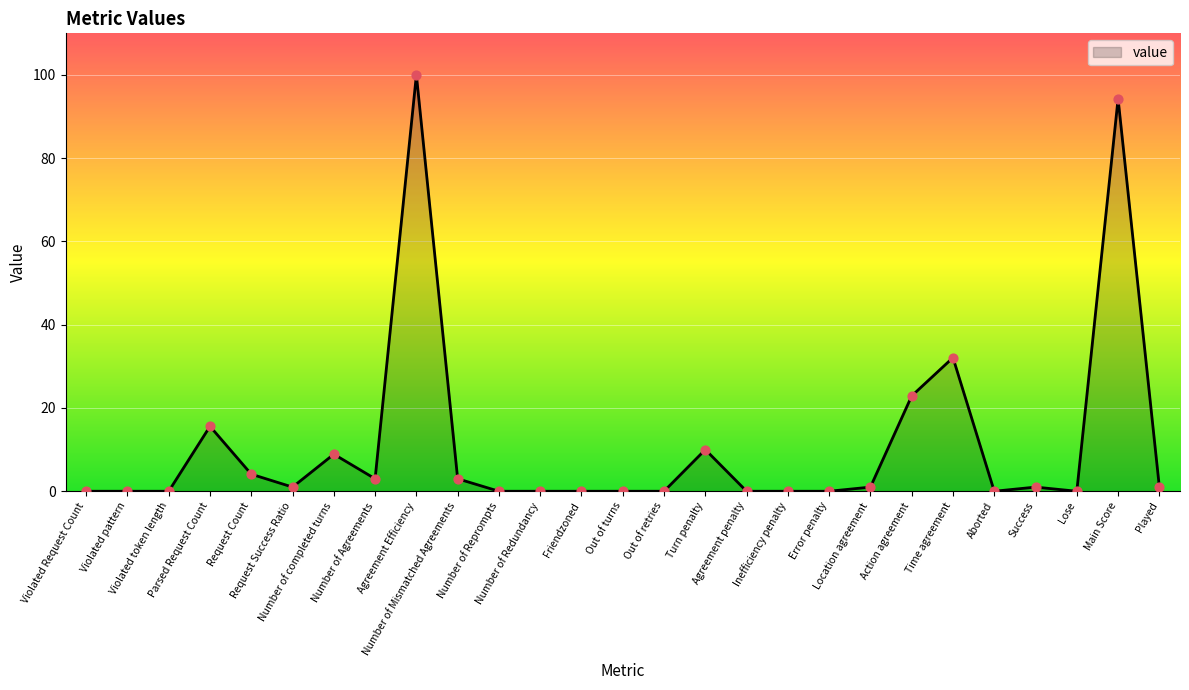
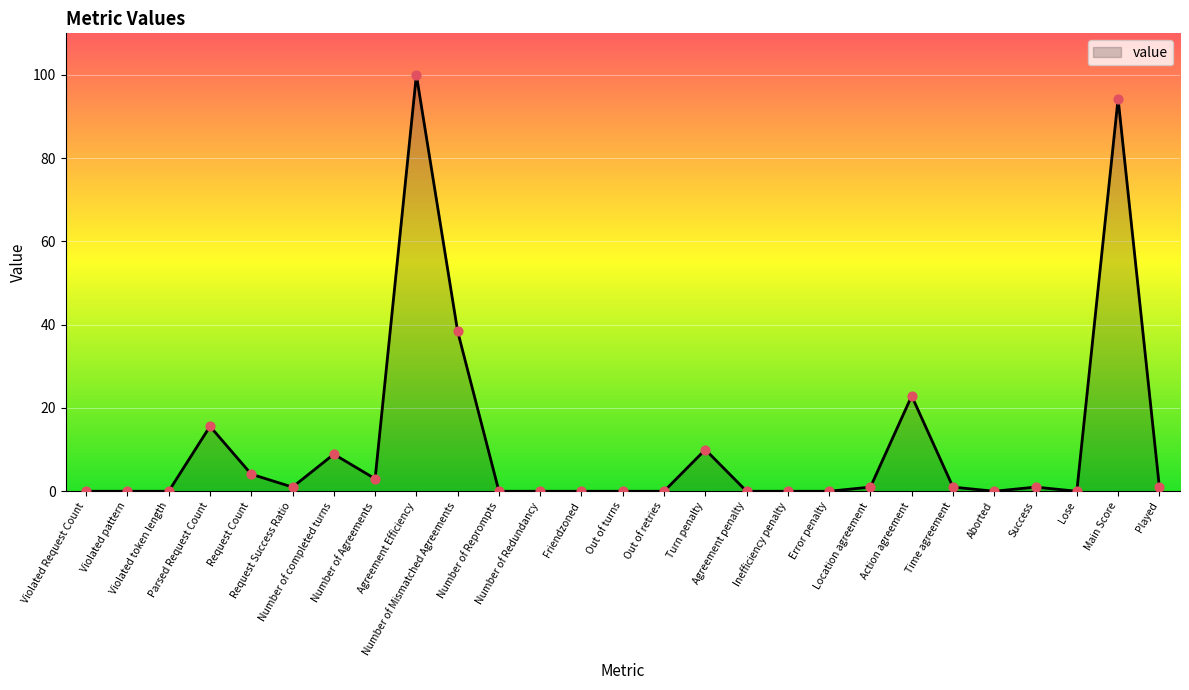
  {
    "Violated Request Count": 0,
    "Violated pattern": 0,
    "Violated token length": 0,
    "Parsed Request Count": 16,
    "Request Count": 4,
    "Request Success Ratio": 1,
    "Number of completed turns": 9,
    "Number of Agreements": 3,
    "Agreement Efficiency": 100,
-   "Number of Mismatched Agreements": 3,
+   "Number of Mismatched Agreements": 38,
    "Number of Reprompts": 0,
    "Number of Redundancy": 0,
    "Friendzoned": 0,
    "Out of turns": 0,
    "Out of retries": 0,
    "Turn penalty": 10,
    "Agreement penalty": 0,
    "Inefficiency penalty": 0,
    "Error penalty": 0,
    "Location agreement": 1,
    "Action agreement": 23,
-   "Time agreement": 32,
+   "Time agreement": 1,
    "Aborted": 0,
    "Success": 1,
    "Lose": 0,
    "Main Score": 94,
    "Played": 1
  }
